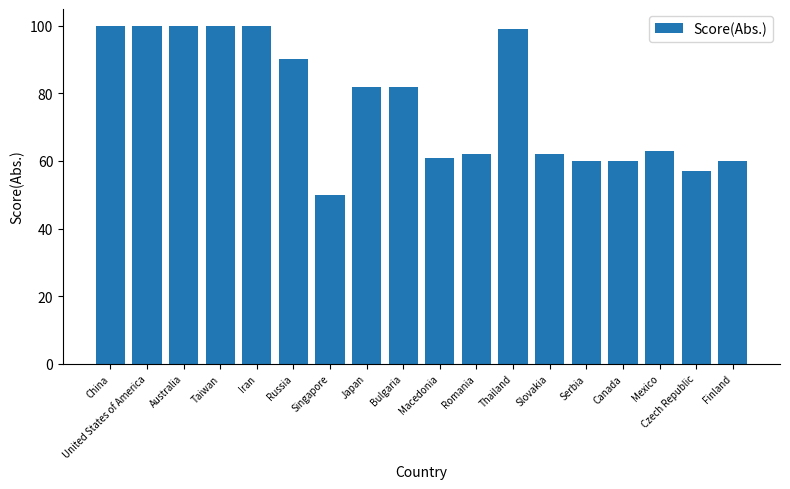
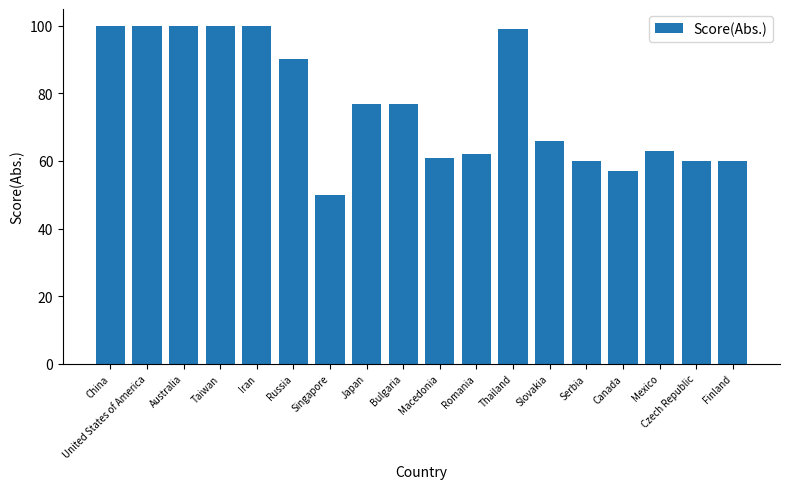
  {
    "China": 100,
    "United States of America": 100,
    "Australia": 100,
    "Taiwan": 100,
    "Iran": 100,
    "Russia": 90,
    "Singapore": 50,
-   "Japan": 82,
-   "Bulgaria": 82,
+   "Japan": 77,
+   "Bulgaria": 77,
    "Macedonia": 61,
    "Romania": 62,
    "Thailand": 99,
-   "Slovakia": 62,
+   "Slovakia": 66,
    "Serbia": 60,
-   "Canada": 60,
+   "Canada": 57,
    "Mexico": 63,
-   "Czech Republic": 57,
+   "Czech Republic": 60,
    "Finland": 60
  }
